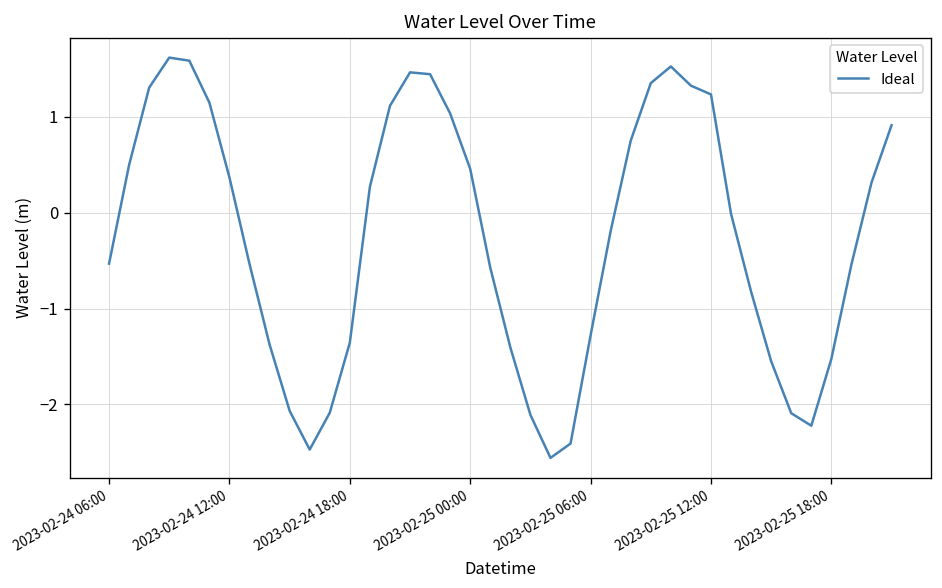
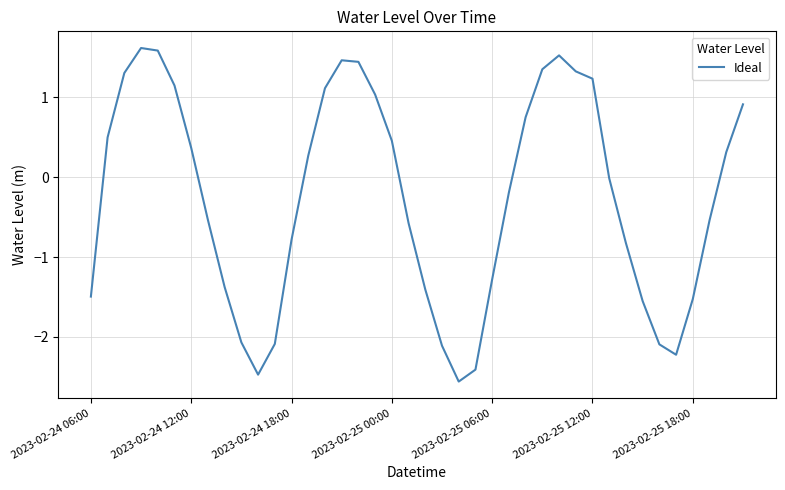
  {
-   "2023-02-24 06:00": -0.5,
+   "2023-02-24 06:00": -1.5,
    "2023-02-24 12:00": 0.4,
-   "2023-02-24 18:00": -1.4,
+   "2023-02-24 18:00": -0.8,
    "2023-02-25 00:00": 0.5,
    "2023-02-25 06:00": -1.3,
    "2023-02-25 12:00": 1.2,
    "2023-02-25 18:00": -1.5
  }
